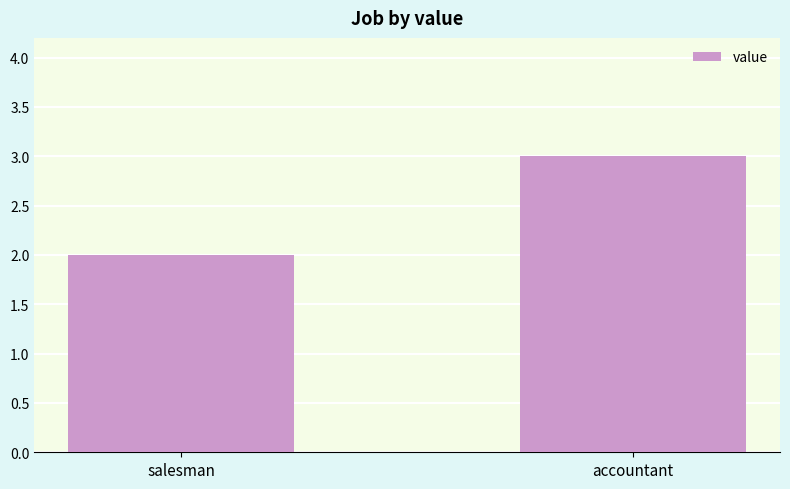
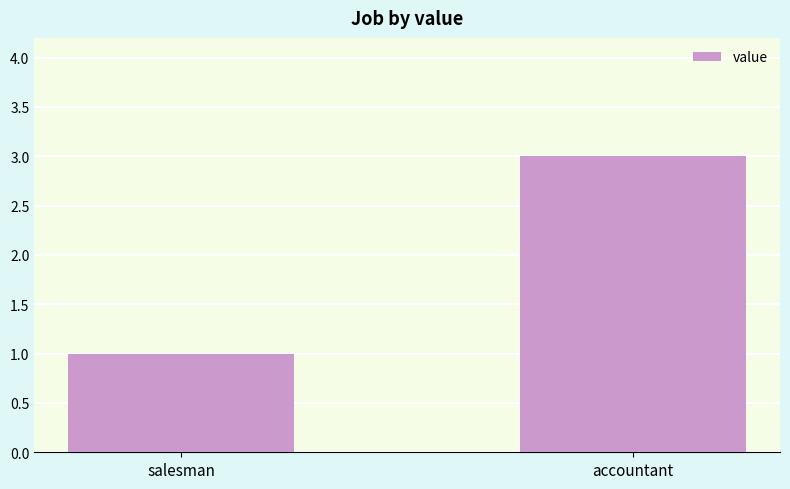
  {
-   "salesman": 2,
+   "salesman": 1,
    "accountant": 3
  }
